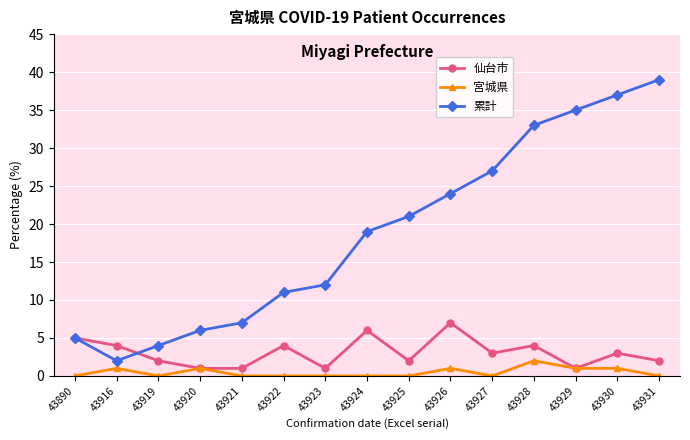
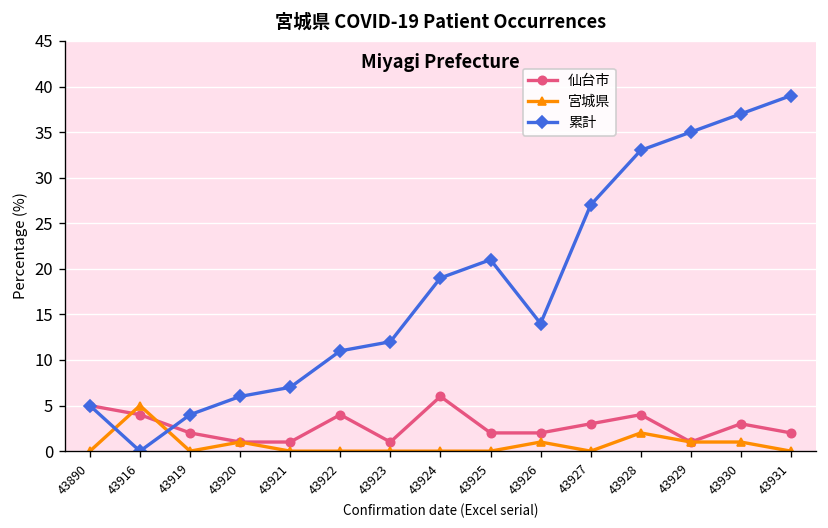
  {
    "仙台市": {
      "43916": 4,
      "43919": 2,
      "43921": 1,
      "43922": 4,
      "43923": 1,
      "43924": 6,
      "43925": 2,
-     "43926": 7,
+     "43926": 2,
      "43927": 3,
      "43928": 4,
      "43930": 3,
      "43931": 2
    },
    "宮城県": {
      "43890": 0,
-     "43916": 1,
+     "43916": 5,
      "43919": 0,
      "43921": 0,
      "43922": 0,
      "43923": 0,
      "43924": 0,
      "43925": 0,
      "43926": 1,
      "43927": 0,
      "43928": 2,
      "43930": 1,
      "43931": 0
    },
    "累計": {
-     "43916": 2,
+     "43916": 0,
      "43919": 4,
      "43920": 6,
      "43921": 7,
      "43922": 11,
      "43923": 12,
      "43924": 19,
      "43925": 21,
-     "43926": 24,
+     "43926": 14,
      "43927": 27,
      "43928": 33,
      "43929": 35,
      "43930": 37,
      "43931": 39
    }
  }
